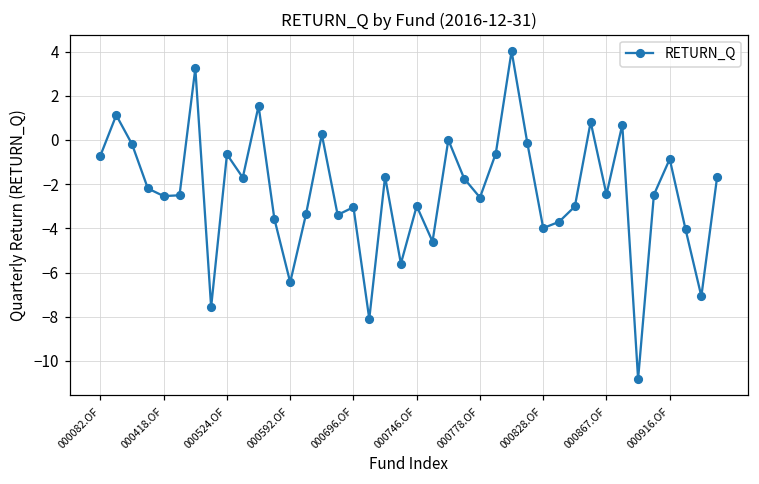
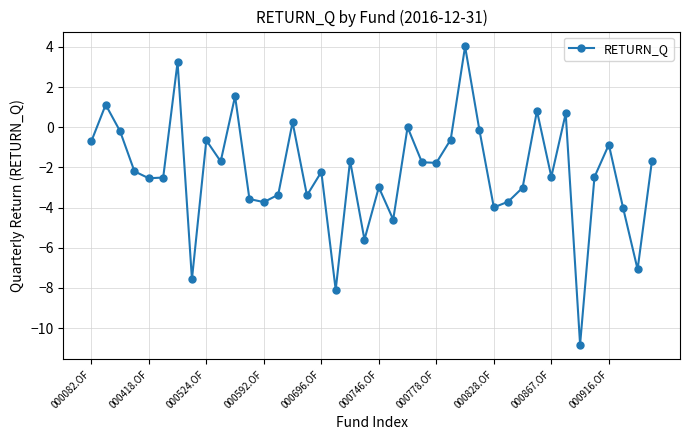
  {
    "000082.OF": -0.7,
    "000418.OF": -2.5,
    "000524.OF": -0.7,
-   "000592.OF": -6.4,
-   "000696.OF": -3.0,
+   "000592.OF": -3.7,
+   "000696.OF": -2.2,
    "000746.OF": -3.0,
-   "000778.OF": -2.6,
+   "000778.OF": -1.8,
    "000828.OF": -4.0,
    "000867.OF": -2.5,
    "000916.OF": -0.9
  }
